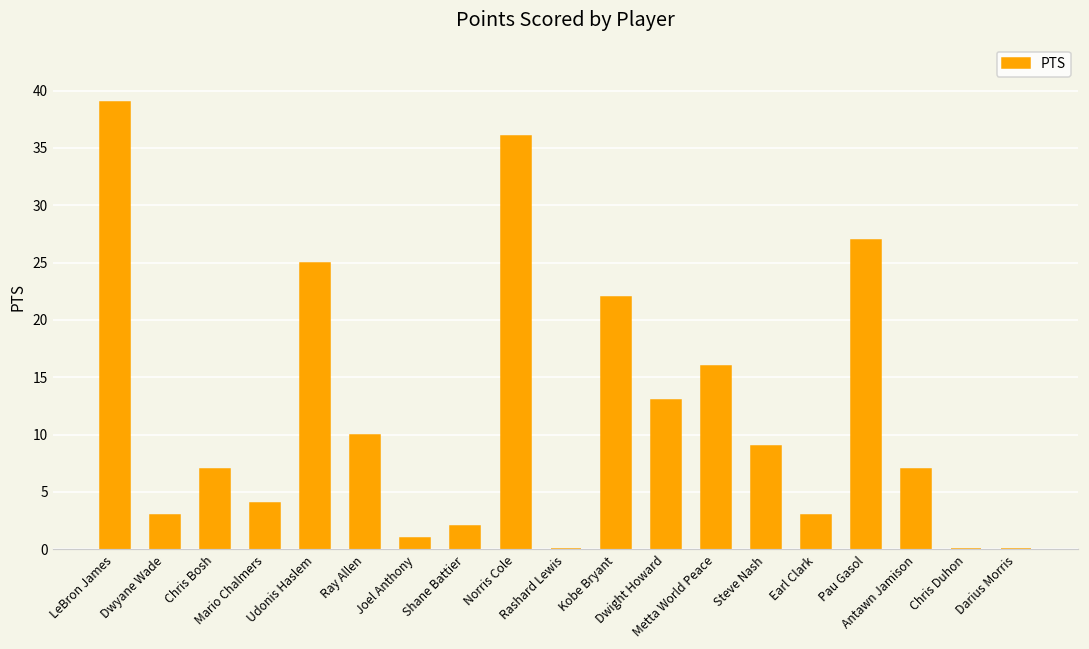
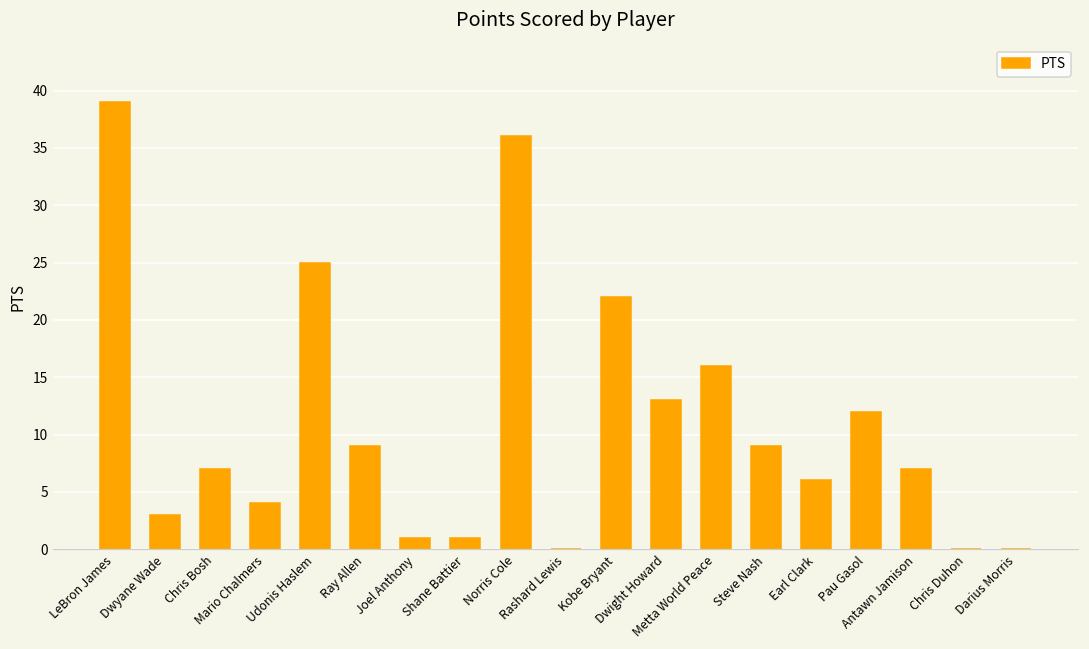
  {
    "LeBron James": 39,
    "Dwyane Wade": 3,
    "Chris Bosh": 7,
    "Mario Chalmers": 4,
    "Udonis Haslem": 25,
-   "Ray Allen": 10,
+   "Ray Allen": 9,
    "Joel Anthony": 1,
-   "Shane Battier": 2,
+   "Shane Battier": 1,
    "Norris Cole": 36,
    "Rashard Lewis": 0,
    "Kobe Bryant": 22,
    "Dwight Howard": 13,
    "Metta World Peace": 16,
    "Steve Nash": 9,
-   "Earl Clark": 3,
-   "Pau Gasol": 27,
+   "Earl Clark": 6,
+   "Pau Gasol": 12,
    "Antawn Jamison": 7,
    "Chris Duhon": 0,
    "Darius Morris": 0
  }
